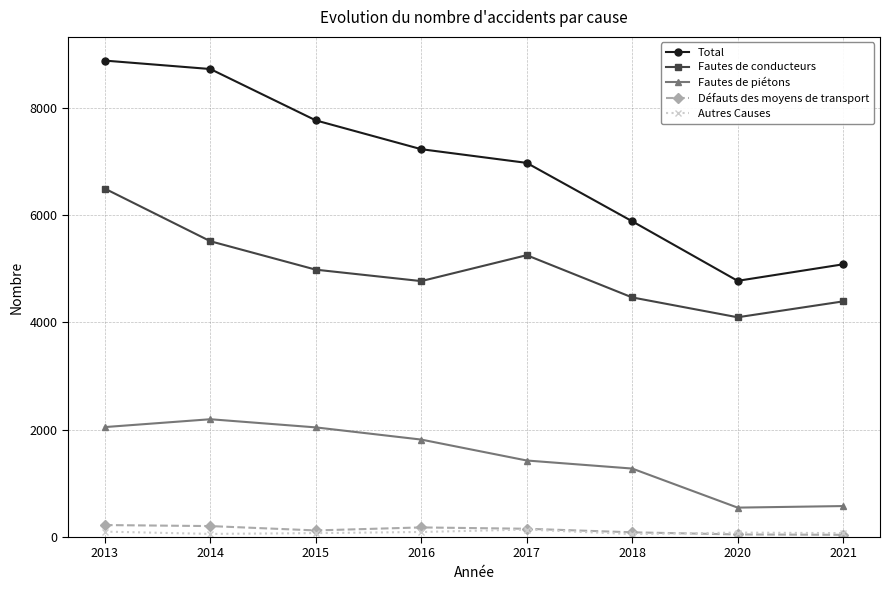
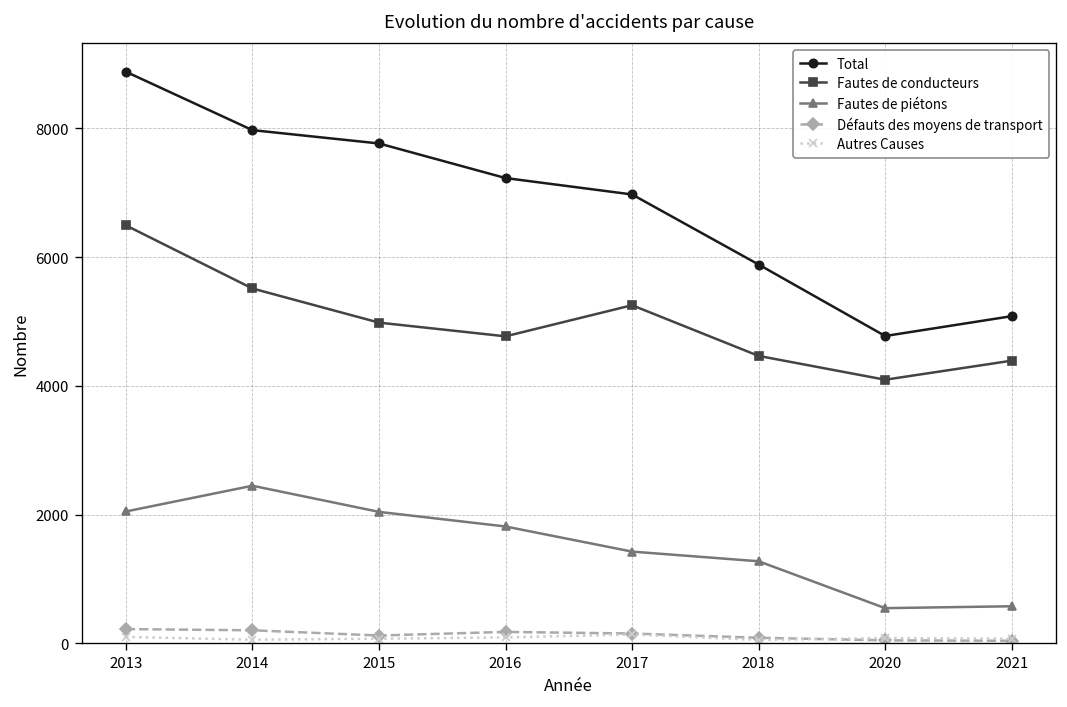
  {
    "Total": {
      "2013": 8900,
-     "2014": 8700,
+     "2014": 8000,
      "2015": 7800,
      "2016": 7200,
      "2017": 7000,
      "2018": 5900,
      "2020": 4800,
      "2021": 5100
    },
    "Fautes de conducteurs": {
      "2013": 6500,
      "2014": 5500,
      "2015": 5000,
      "2016": 4800,
      "2017": 5300,
      "2018": 4500,
      "2020": 4100,
      "2021": 4400
    },
    "Fautes de piétons": {
      "2013": 2000,
-     "2014": 2200,
+     "2014": 2400,
      "2015": 2000,
      "2016": 1800,
      "2017": 1400,
      "2018": 1300,
      "2020": 500,
      "2021": 600
    }
  }
